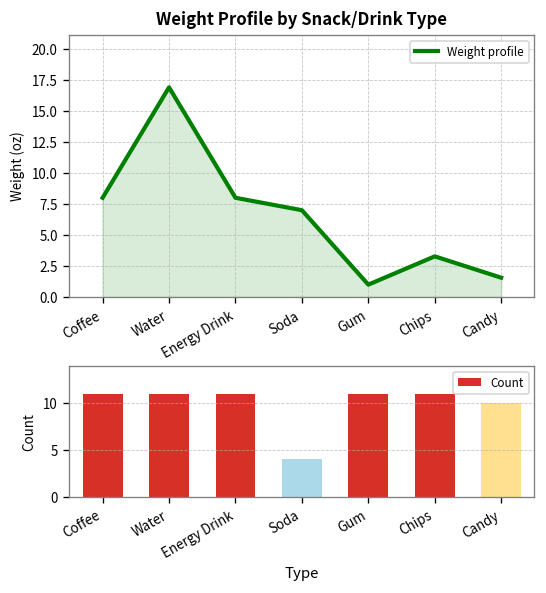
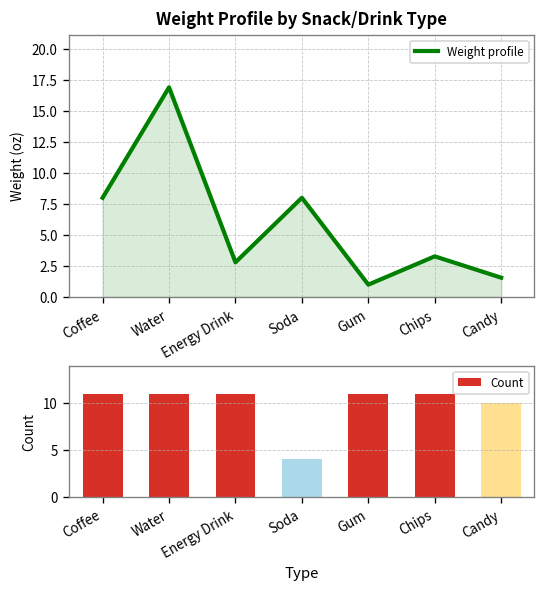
  {
    "Weight Profile by Snack/Drink Type": {
      "Coffee": 8.0,
      "Water": 16.9,
-     "Energy Drink": 8.0,
-     "Soda": 7,
+     "Energy Drink": 2.8,
+     "Soda": 8,
      "Gum": 1.0,
      "Chips": 3.3,
      "Candy": 1.6
    }
  }
